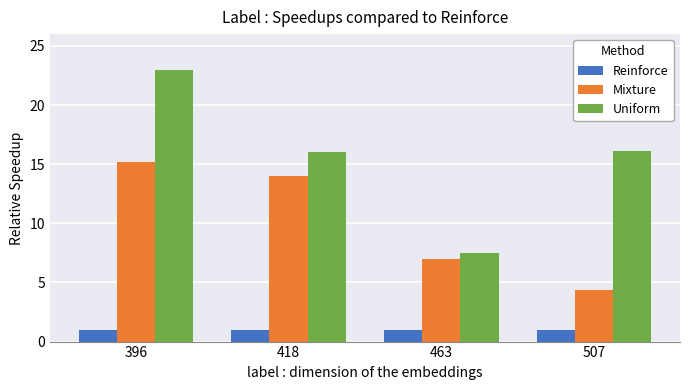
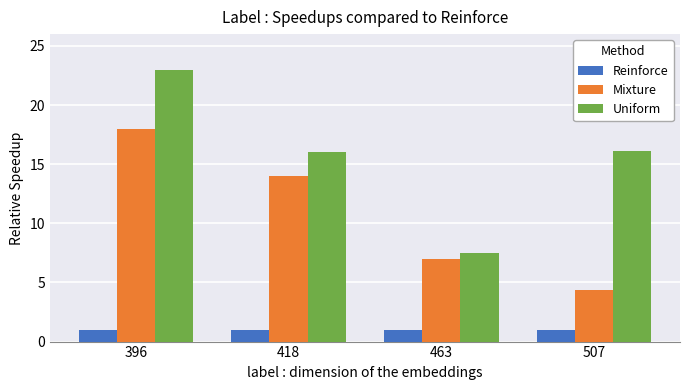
  {
    "Reinforce": {
      "396": 1.0,
      "418": 1.0,
      "463": 1.0,
      "507": 1.0
    },
    "Mixture": {
-     "396": 15.2,
+     "396": 18.0,
      "418": 14.0,
      "463": 7.0,
      "507": 4.4
    },
    "Uniform": {
      "396": 23.0,
      "418": 16.0,
      "463": 7.5,
      "507": 16.1
    }
  }
